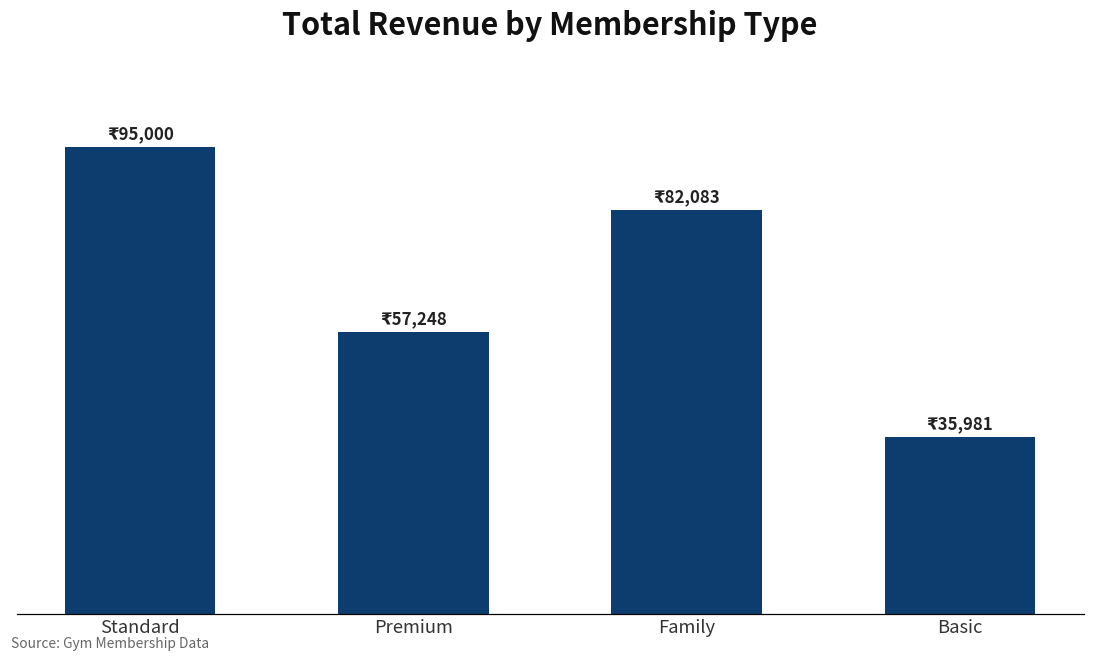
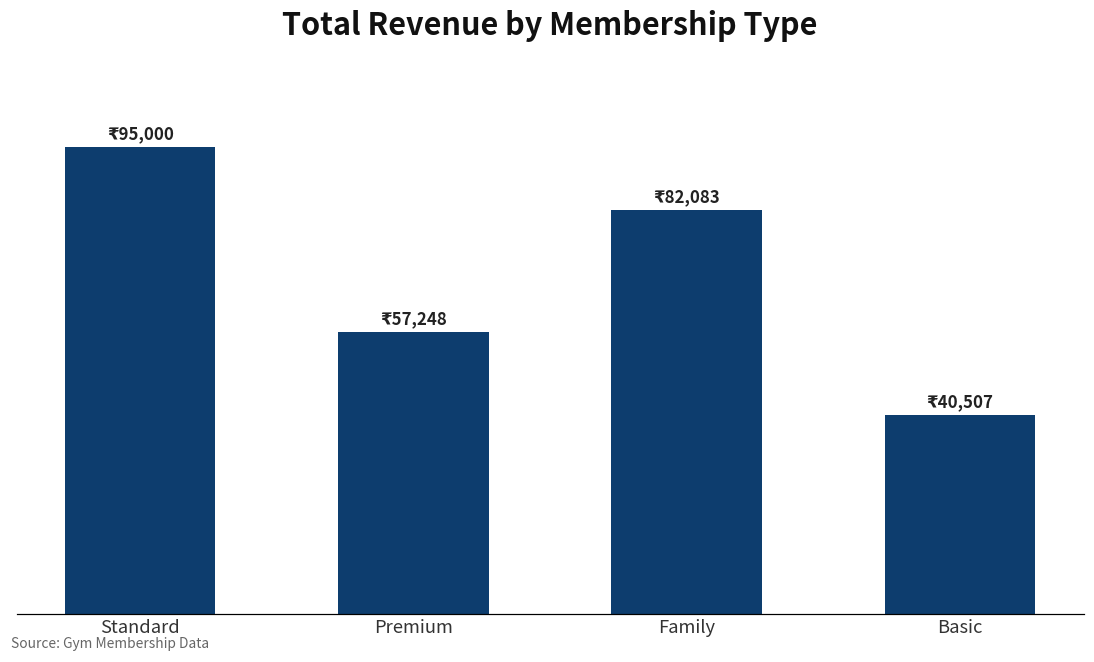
  {
    "Standard": "95,000",
    "Premium": "57,248",
    "Family": "82,083",
-   "Basic": "35,981"
+   "Basic": "40,507"
  }
